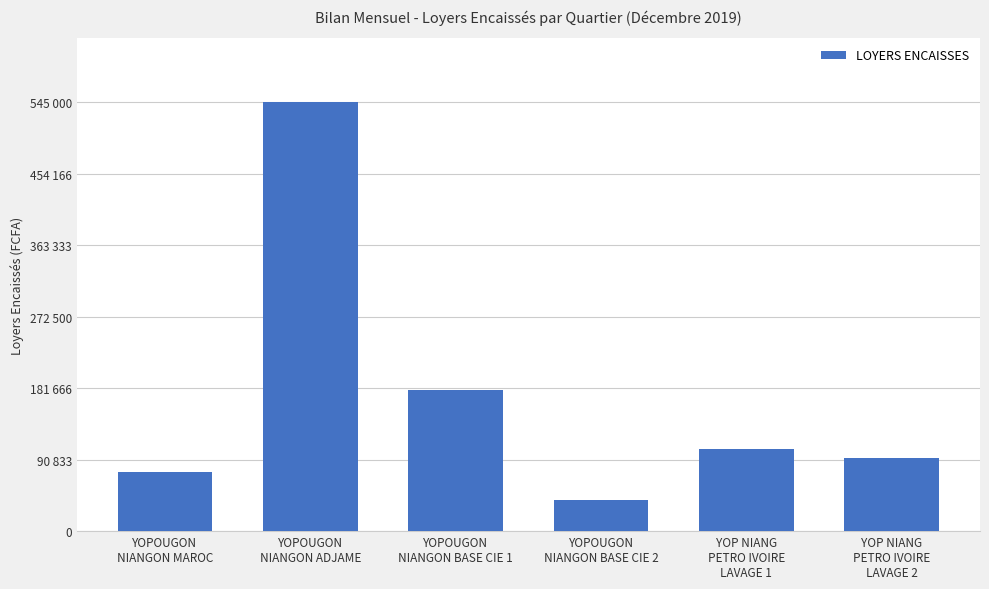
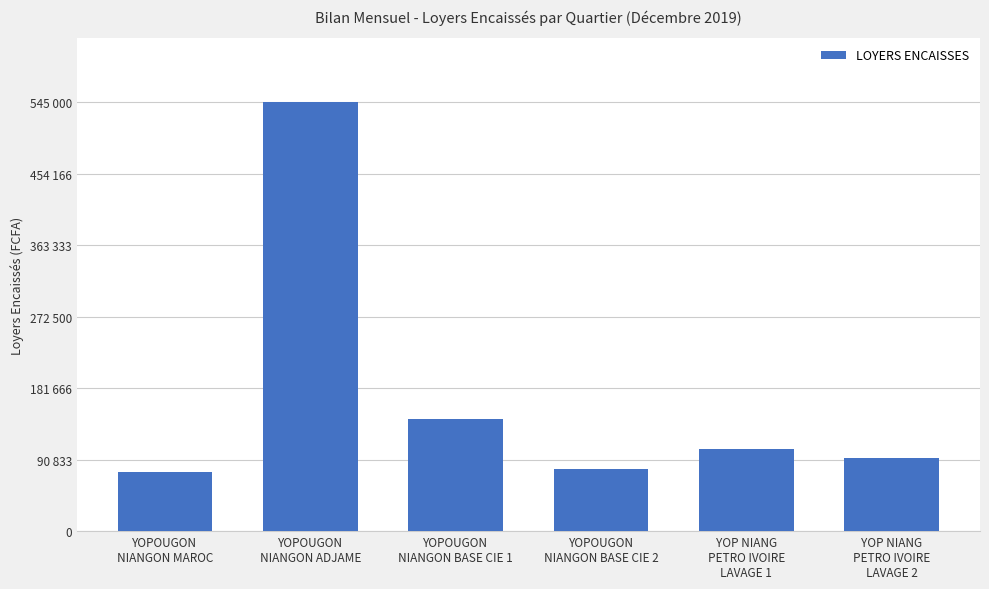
  {
    "YOPOUGON NIANGON MAROC": 80000,
    "YOPOUGON NIANGON ADJAME": 550000,
-   "YOPOUGON NIANGON BASE CIE 1": 180000,
-   "YOPOUGON NIANGON BASE CIE 2": 40000,
+   "YOPOUGON NIANGON BASE CIE 1": 140000,
+   "YOPOUGON NIANGON BASE CIE 2": 80000,
    "YOP NIANG PETRO IVOIRE LAVAGE 1": 110000,
    "YOP NIANG PETRO IVOIRE LAVAGE 2": 90000
  }
